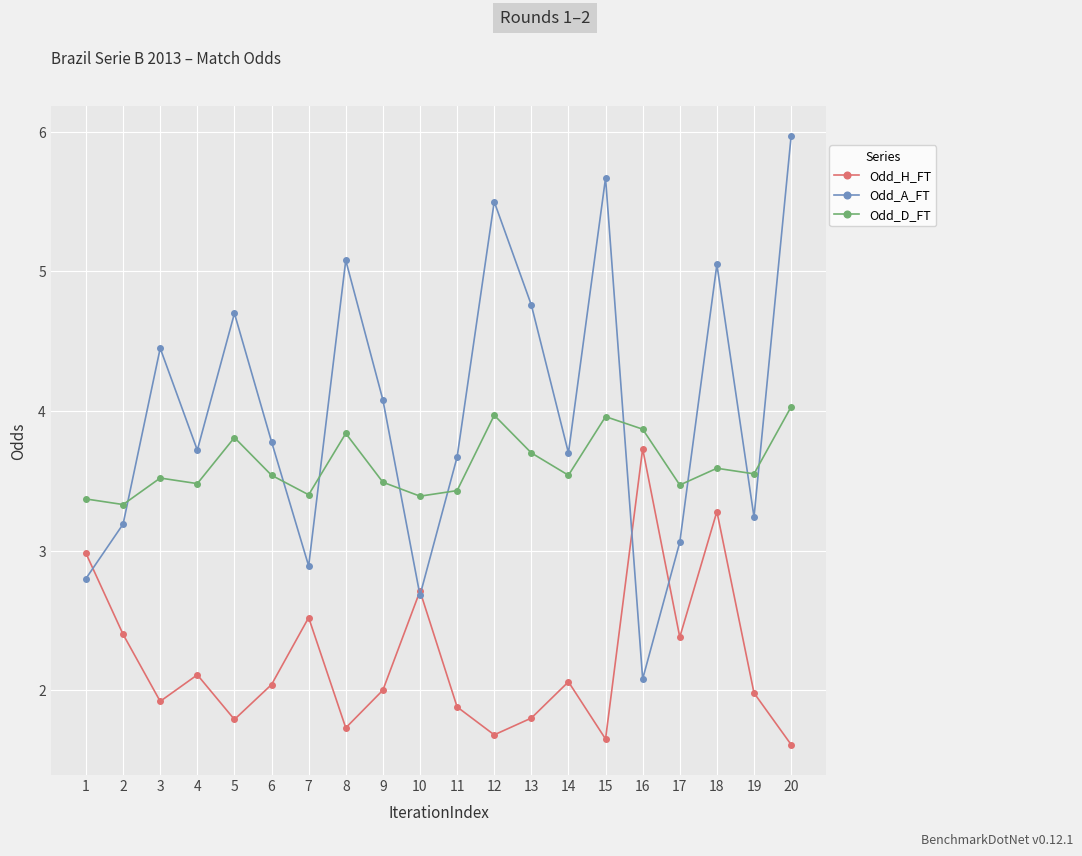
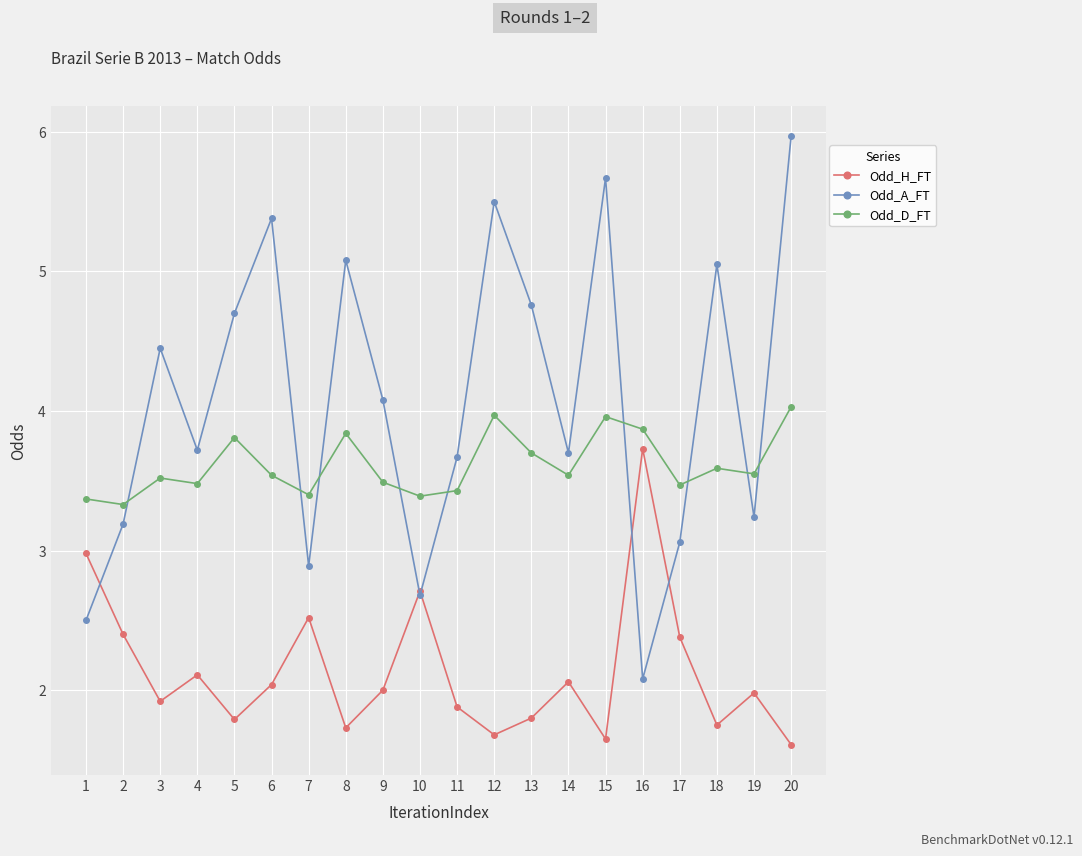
  {
    "Odd_H_FT": {
      "1": 2.98,
      "2": 2.40,
      "3": 1.92,
      "4": 2.11,
      "5": 1.79,
      "6": 2.04,
      "7": 2.52,
      "8": 1.73,
      "9": 2.00,
      "10": 2.71,
      "11": 1.88,
      "12": 1.68,
      "13": 1.80,
      "14": 2.06,
      "15": 1.65,
      "16": 3.73,
      "17": 2.38,
-     "18": 3.28,
+     "18": 1.75,
      "19": 1.98,
      "20": 1.61
    },
    "Odd_A_FT": {
-     "1": 2.8,
+     "1": 2.5,
      "2": 3.19,
      "3": 4.45,
      "4": 3.72,
      "5": 4.70,
-     "6": 3.78,
+     "6": 5.38,
      "7": 2.89,
      "8": 5.08,
      "9": 4.08,
      "10": 2.68,
      "11": 3.67,
      "12": 5.50,
      "13": 4.76,
      "14": 3.70,
      "15": 5.67,
      "16": 2.08,
      "17": 3.06,
      "18": 5.05,
      "19": 3.24,
      "20": 5.97
    },
    "Odd_D_FT": {
      "1": 3.37,
      "2": 3.33,
      "3": 3.52,
      "4": 3.48,
      "5": 3.81,
      "6": 3.54,
      "7": 3.40,
      "8": 3.84,
      "9": 3.49,
      "10": 3.39,
      "11": 3.43,
      "12": 3.97,
      "13": 3.70,
      "14": 3.54,
      "15": 3.96,
      "16": 3.87,
      "17": 3.47,
      "18": 3.59,
      "19": 3.55,
      "20": 4.03
    }
  }
